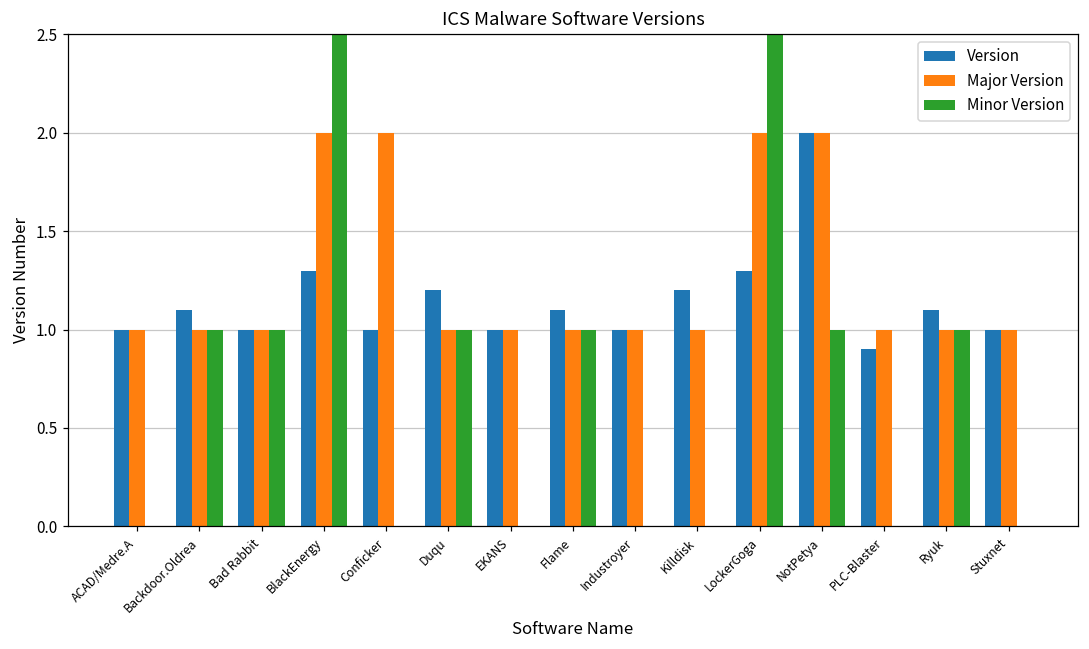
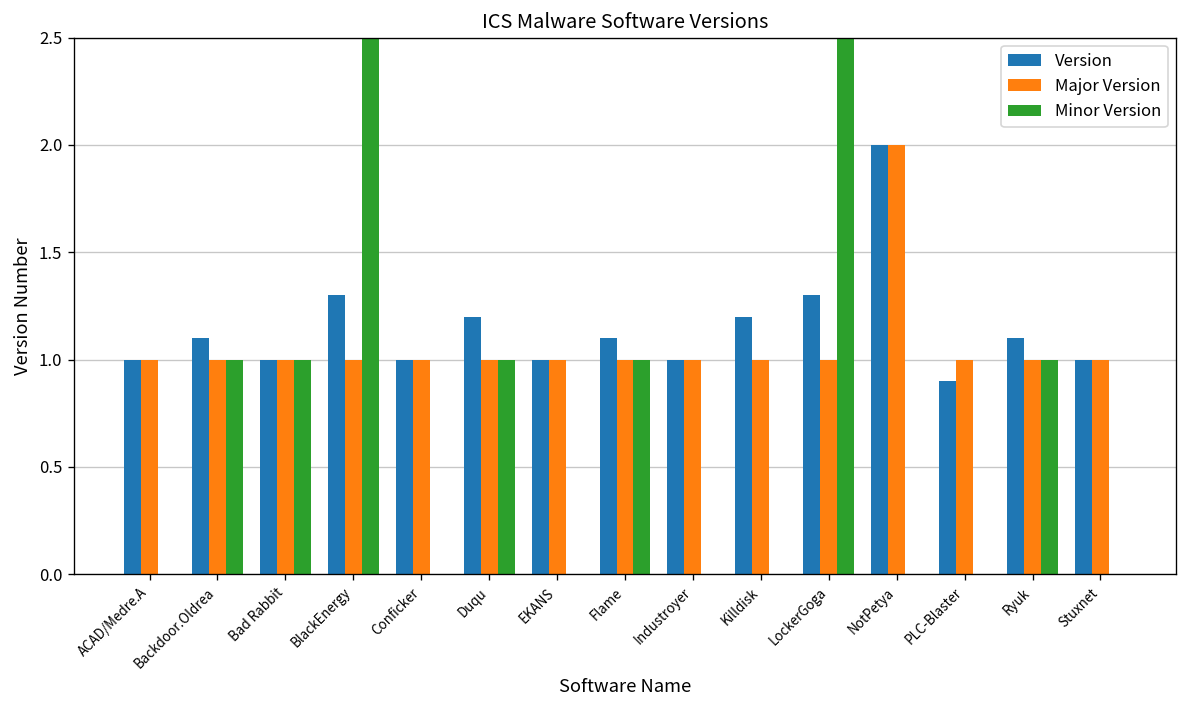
  {
    "Version": {
      "ACAD/Medre.A": 1,
      "Backdoor.Oldrea": 1.10,
      "Bad Rabbit": 1,
      "BlackEnergy": 1.30,
      "Conficker": 1,
      "Duqu": 1.20,
      "EKANS": 1,
      "Flame": 1.10,
      "Industroyer": 1,
      "Killdisk": 1.20,
      "LockerGoga": 1.30,
      "NotPetya": 2,
      "PLC-Blaster": 0.90,
      "Ryuk": 1.10,
      "Stuxnet": 1
    },
    "Major Version": {
      "ACAD/Medre.A": 1,
      "Backdoor.Oldrea": 1,
      "Bad Rabbit": 1,
-     "BlackEnergy": 2,
-     "Conficker": 2,
+     "BlackEnergy": 1,
+     "Conficker": 1,
      "Duqu": 1,
      "EKANS": 1,
      "Flame": 1,
      "Industroyer": 1,
      "Killdisk": 1,
-     "LockerGoga": 2,
+     "LockerGoga": 1,
      "NotPetya": 2,
      "PLC-Blaster": 1,
      "Ryuk": 1,
      "Stuxnet": 1
    },
    "Minor Version": {
      "ACAD/Medre.A": 0,
      "Backdoor.Oldrea": 1,
      "Bad Rabbit": 1,
      "Conficker": 0,
      "Duqu": 1,
      "EKANS": 0,
      "Flame": 1,
      "Industroyer": 0,
      "Killdisk": 0,
-     "NotPetya": 1,
+     "NotPetya": 0,
      "PLC-Blaster": 0,
      "Ryuk": 1,
      "Stuxnet": 0
    }
  }
